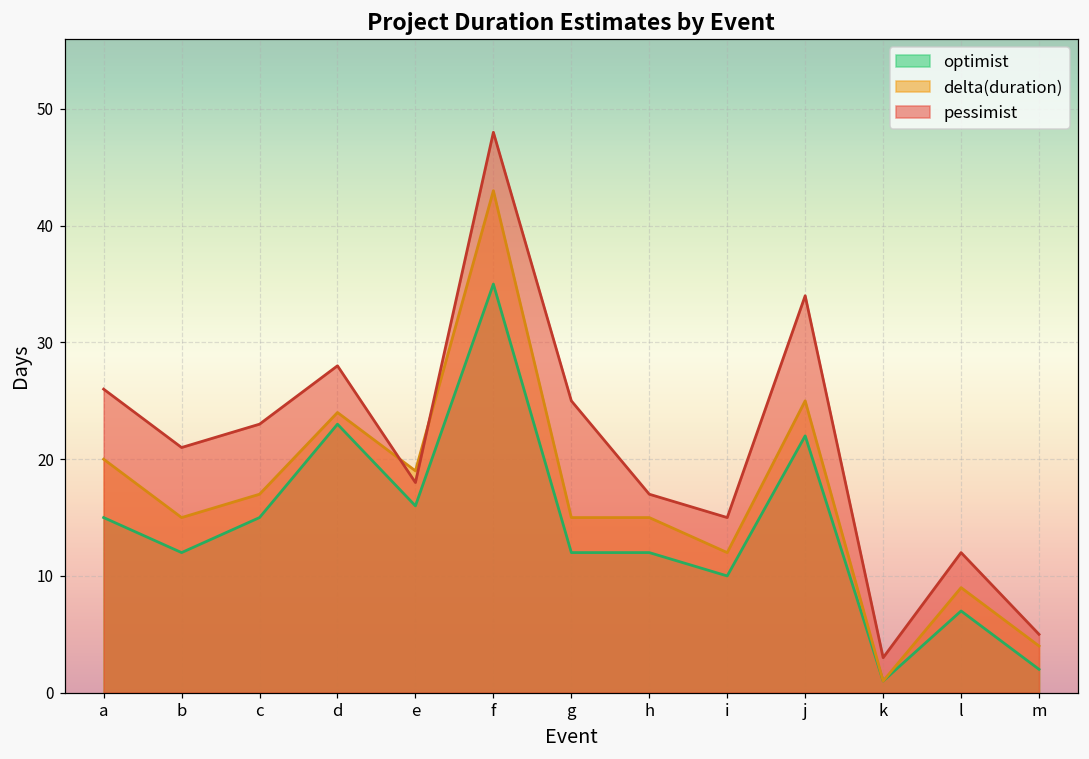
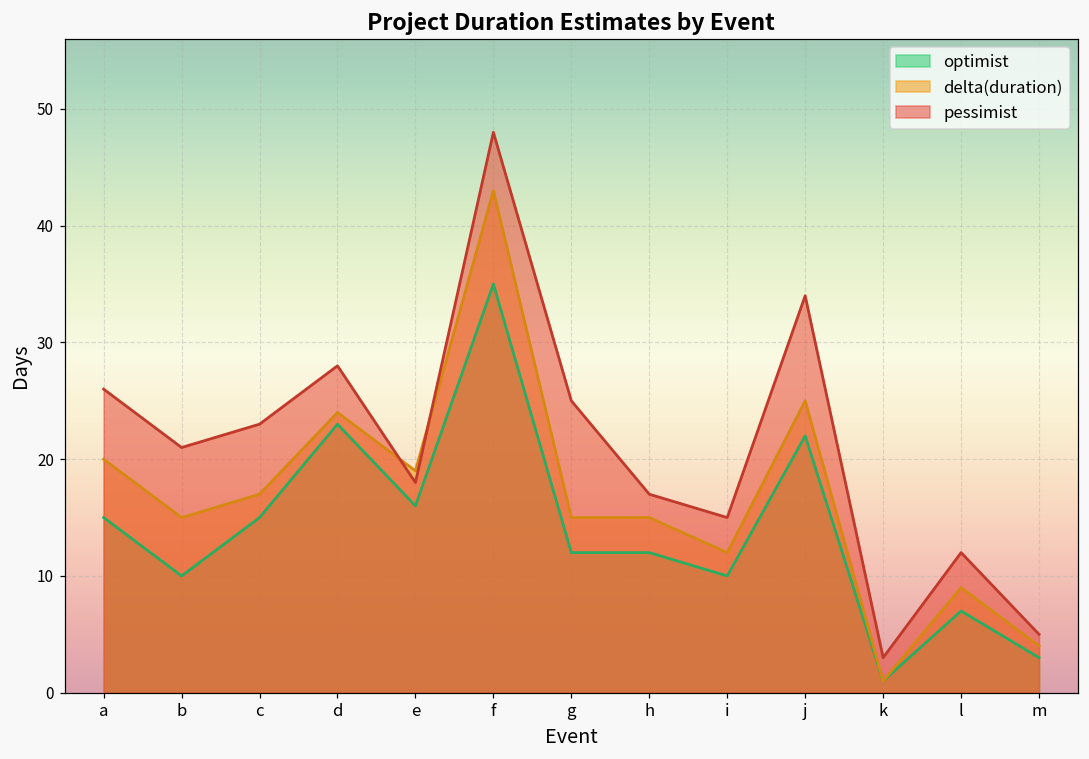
  {
    "optimist": {
      "a": 15,
-     "b": 12,
+     "b": 10,
      "c": 15,
      "d": 23,
      "e": 16,
      "f": 35,
      "g": 12,
      "h": 12,
      "i": 10,
      "j": 22,
      "l": 7,
-     "m": 2
+     "m": 3
    },
    "delta(duration)": {
      "a": 20,
      "b": 15,
      "c": 17,
      "d": 24,
      "e": 19,
      "f": 43,
      "g": 15,
      "h": 15,
      "i": 12,
      "j": 25,
      "l": 9,
      "m": 4
    },
    "pessimist": {
      "a": 26,
      "b": 21,
      "c": 23,
      "d": 28,
      "e": 18,
      "f": 48,
      "g": 25,
      "h": 17,
      "i": 15,
      "j": 34,
      "k": 3,
      "l": 12,
      "m": 5
    }
  }
